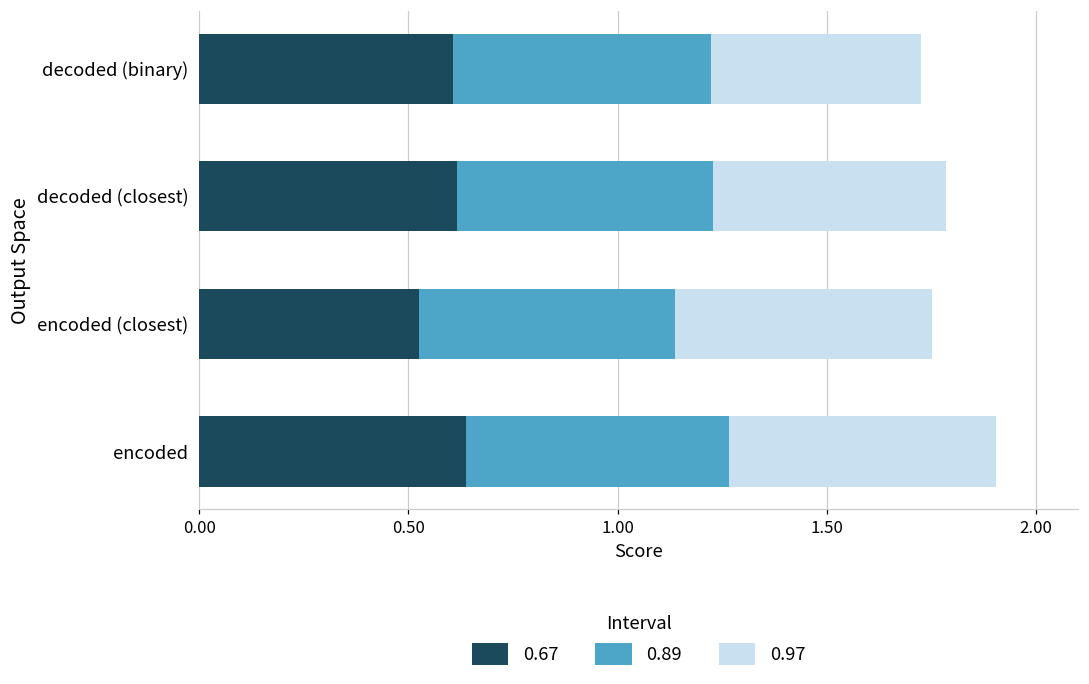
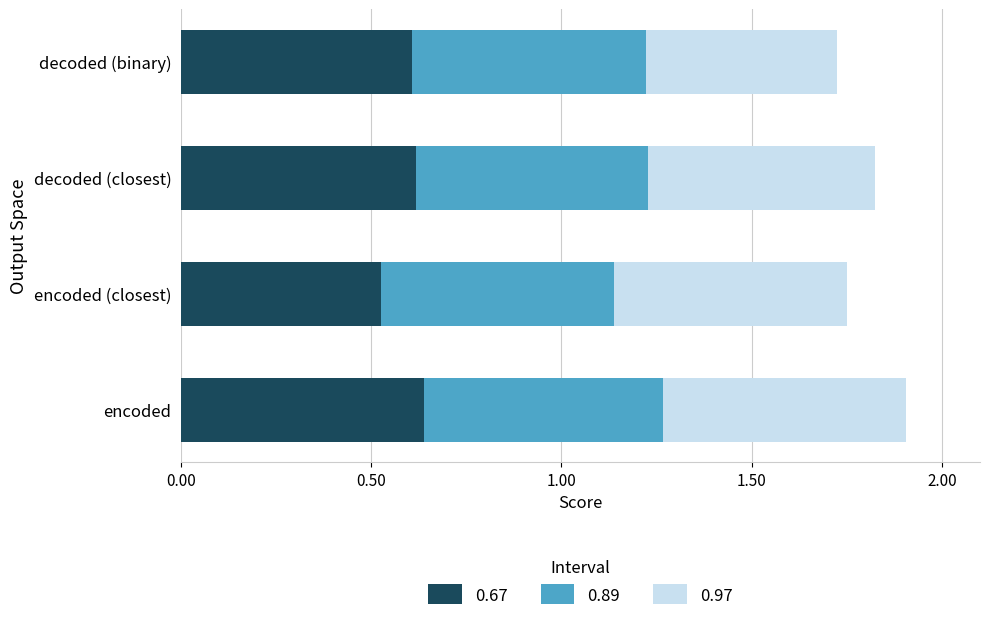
  {
    "0.67": {
      "decoded (binary)": 0.61,
      "decoded (closest)": 0.62,
      "encoded (closest)": 0.52,
      "encoded": 0.64
    },
    "0.89": {
      "decoded (binary)": 0.62,
      "decoded (closest)": 0.61,
      "encoded (closest)": 0.61,
      "encoded": 0.63
    },
    "0.97": {
      "decoded (binary)": 0.50,
-     "decoded (closest)": 0.56,
+     "decoded (closest)": 0.60,
      "encoded (closest)": 0.61,
      "encoded": 0.64
    }
  }
